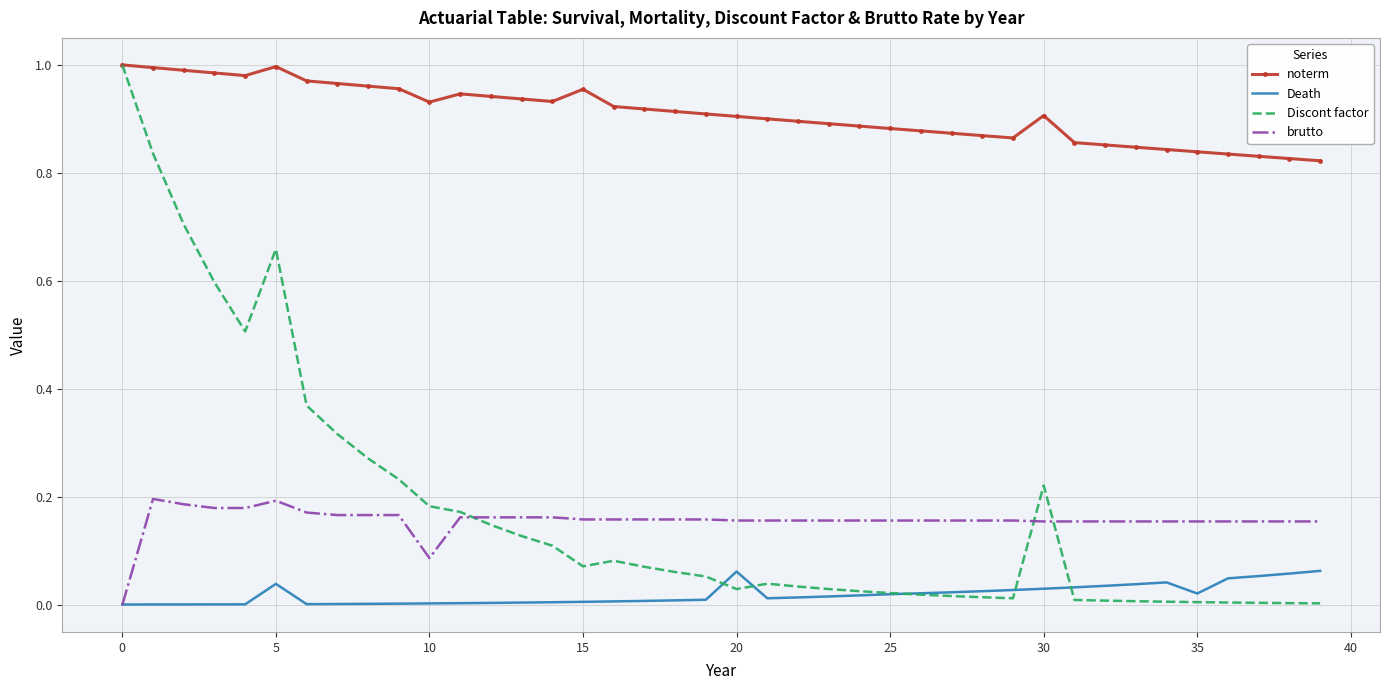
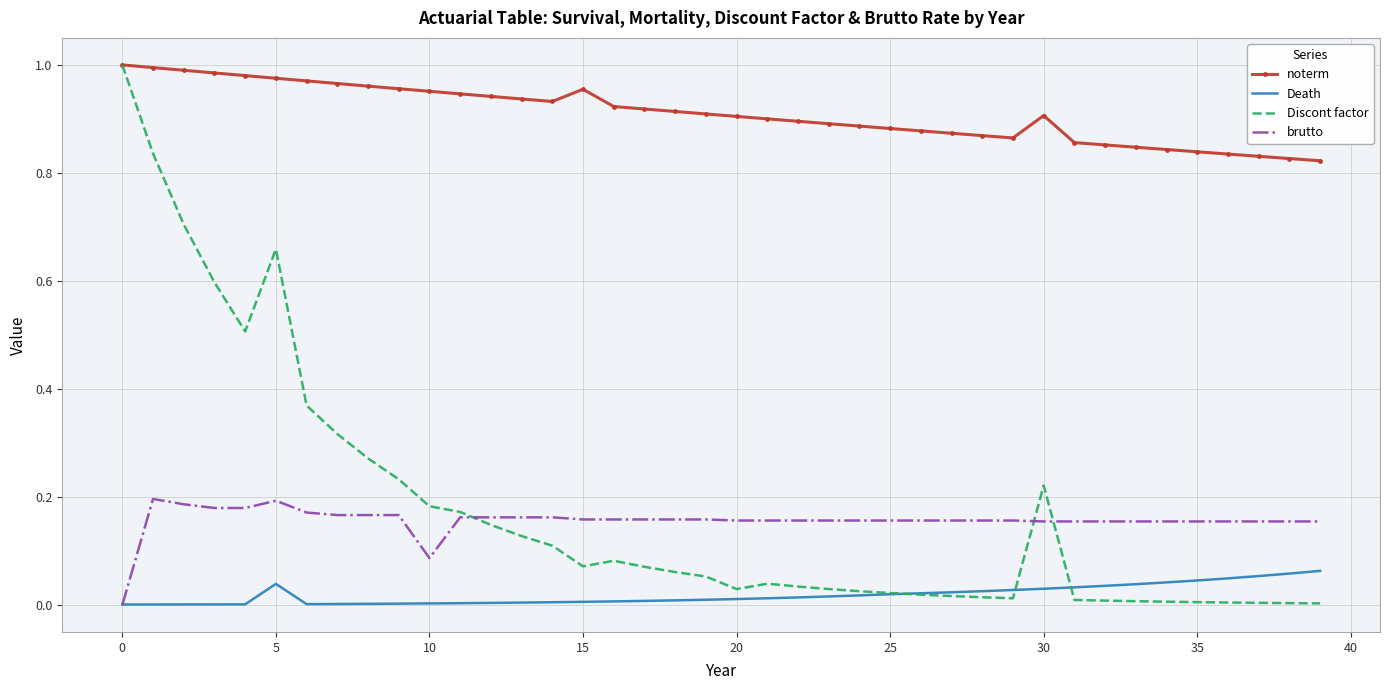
  {
    "noterm": {
-     "5": 1.00,
-     "10": 0.93,
+     "5": 0.98,
+     "10": 0.95,
      "15": 0.95,
      "20": 0.90,
      "25": 0.88,
      "30": 0.91,
      "35": 0.84
    },
    "Death": {
      "5": 0.04,
      "10": 0.00,
      "15": 0.01,
-     "20": 0.06,
+     "20": 0.01,
      "30": 0.03,
-     "35": 0.02
+     "35": 0.05
    },
    "Discont factor": {
      "5": 0.66,
      "10": 0.18,
      "15": 0.07,
      "20": 0.03,
      "30": 0.22,
      "35": 0.01
    },
    "brutto": {
      "5": 0.19,
      "10": 0.09,
      "15": 0.16,
      "20": 0.16,
      "25": 0.16,
      "30": 0.15,
      "35": 0.15
    }
  }
